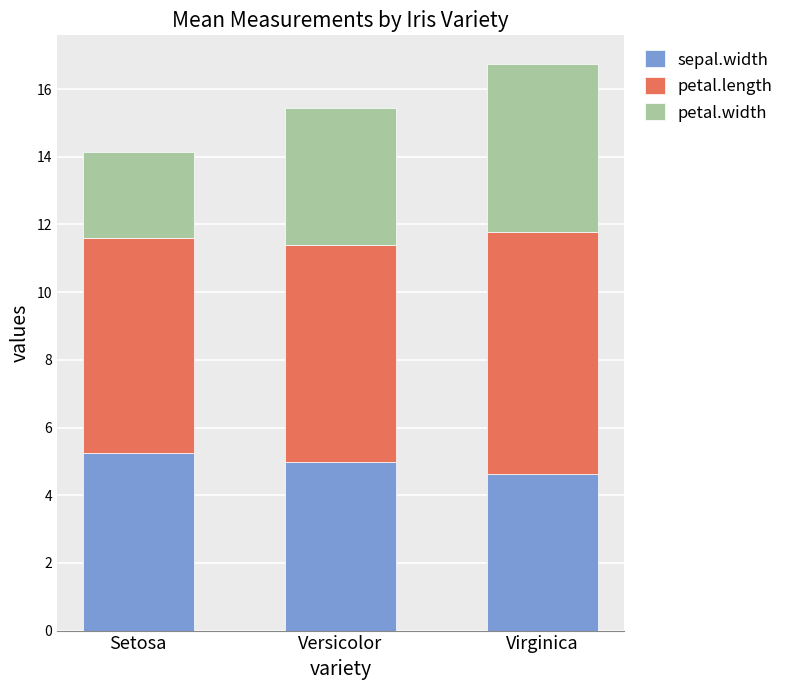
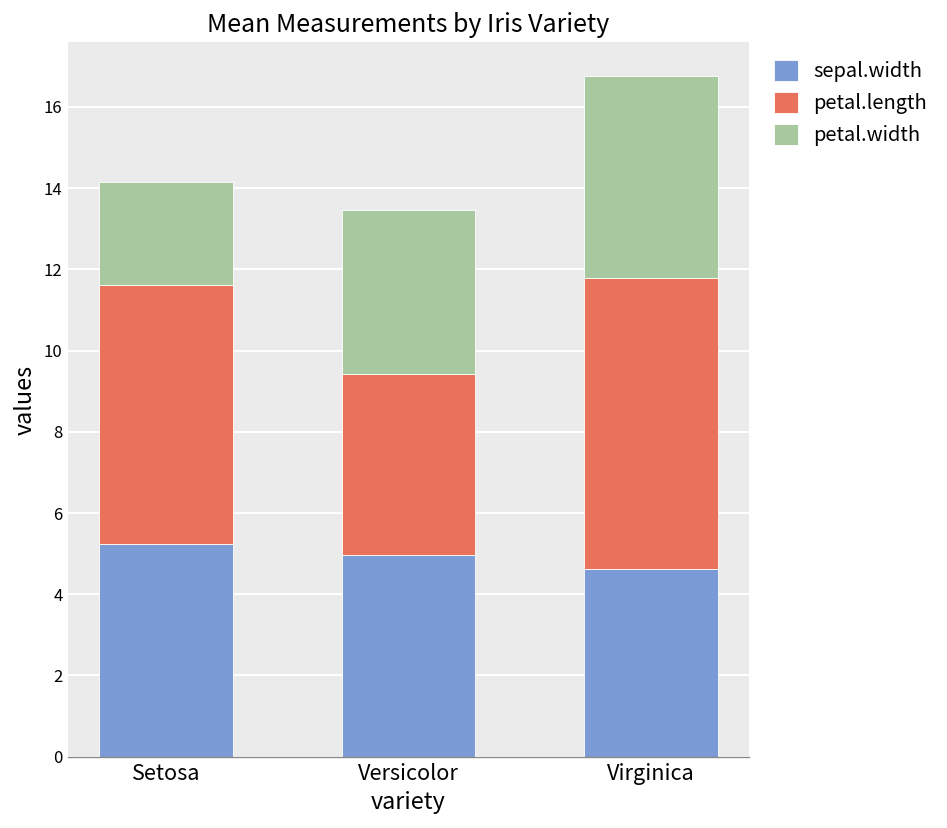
  {
    "sepal.width": {
      "Setosa": 5.2,
      "Versicolor": 5.0,
      "Virginica": 4.6
    },
    "petal.length": {
      "Setosa": 6.4,
-     "Versicolor": 6.4,
+     "Versicolor": 4.5,
      "Virginica": 7.2
    },
    "petal.width": {
      "Setosa": 2.5,
      "Versicolor": 4.0,
      "Virginica": 5.0
    }
  }
